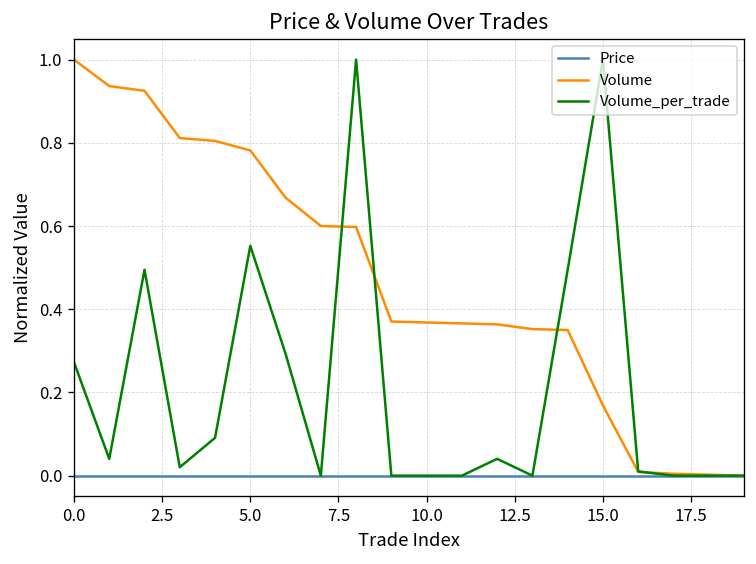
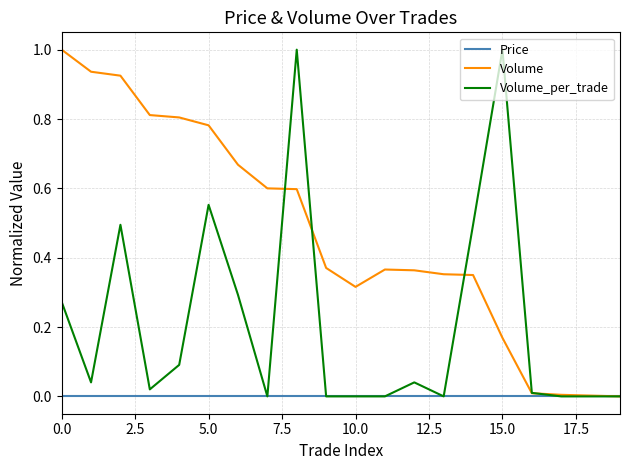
  {
    "Price": {
      "0.0": 0.00,
      "5.0": 0.00,
      "15.0": 0.00
    },
    "Volume": {
      "0.0": 1.00,
      "5.0": 0.78,
-     "10.0": 0.37,
+     "10.0": 0.32,
      "15.0": 0.17
    },
    "Volume_per_trade": {
      "0.0": 0.27,
      "5.0": 0.55
    }
  }
